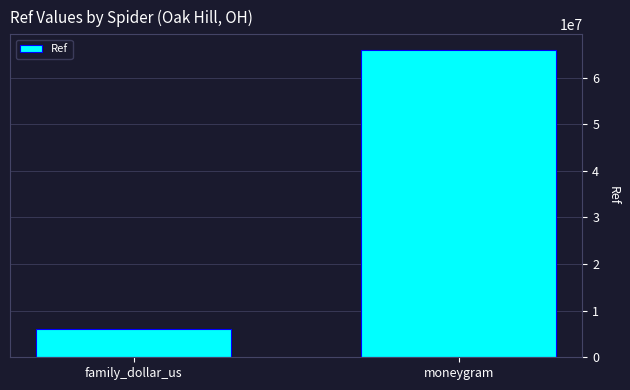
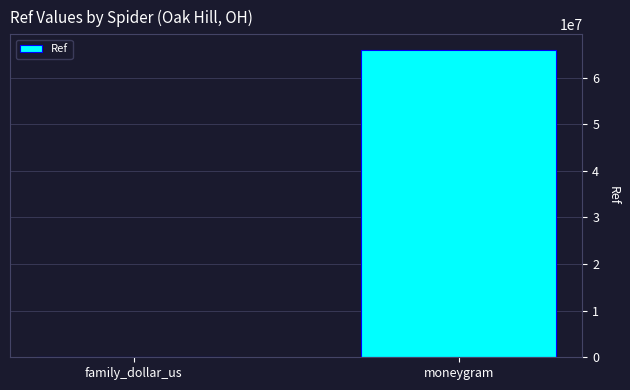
  {
-   "family_dollar_us": 6000000,
+   "family_dollar_us": 0,
    "moneygram": 66000000
  }
